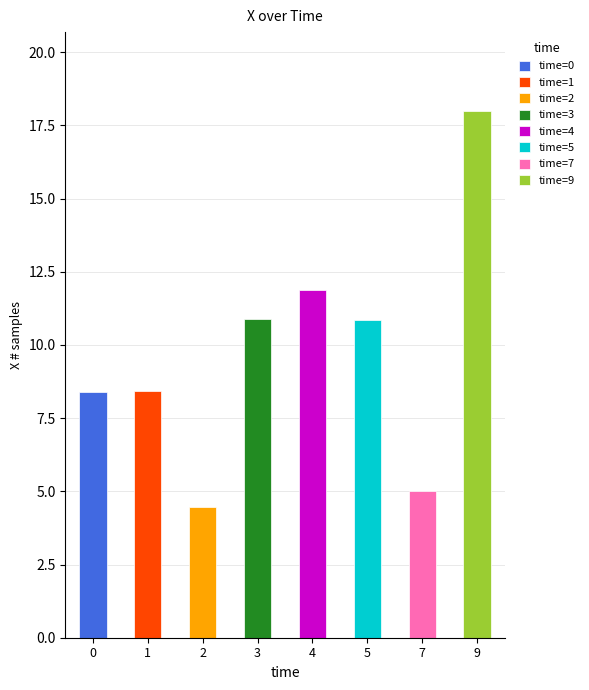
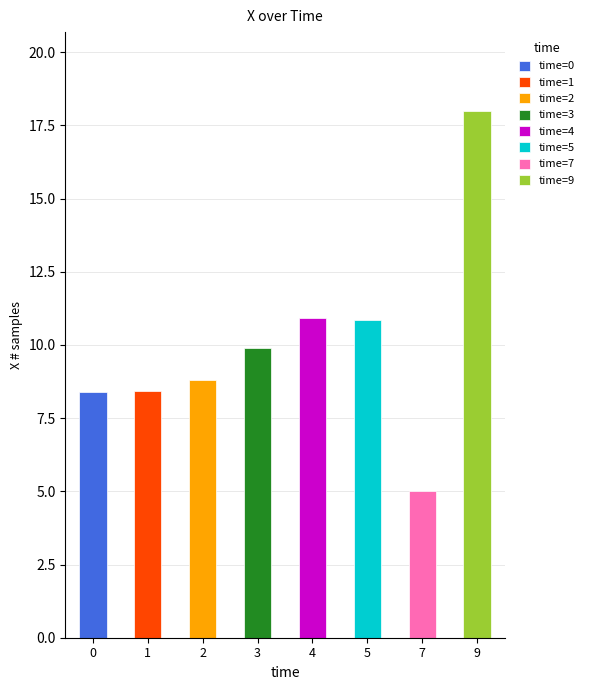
  {
    "0": 8.4,
    "1": 8.4,
-   "2": 4.5,
-   "3": 10.9,
-   "4": 11.9,
+   "2": 8.8,
+   "3": 9.9,
+   "4": 10.9,
    "5": 10.8,
    "7": 5.0,
    "9": 18.0
  }
